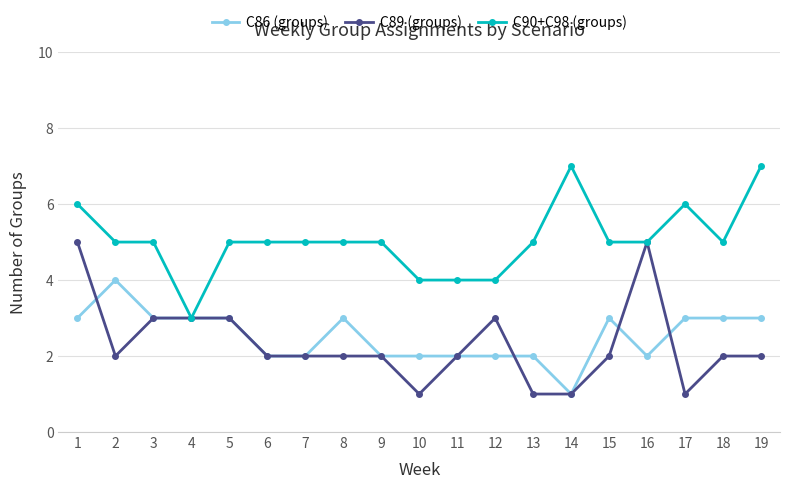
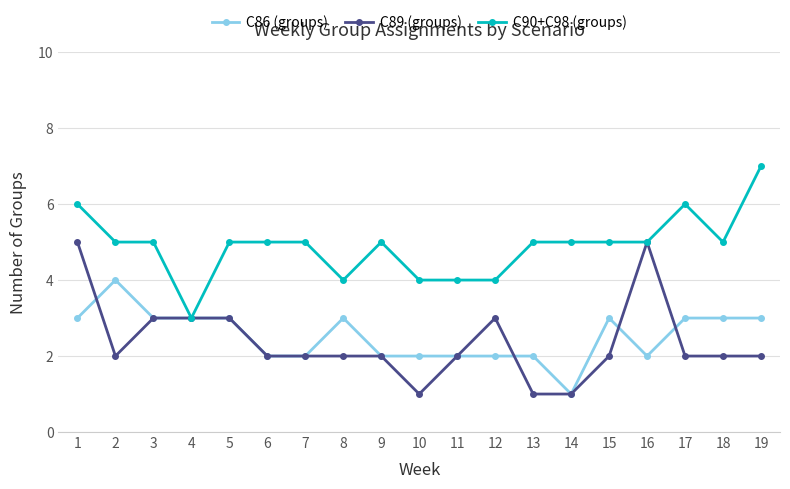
  {
    "C86 (groups)": {
      "1": 3,
      "2": 4,
      "8": 3,
      "10": 2,
      "12": 2,
      "13": 2,
      "15": 3,
      "16": 2,
      "17": 3,
      "18": 3,
      "19": 3
    },
    "C89 (groups)": {
      "1": 5,
      "2": 2,
      "8": 2,
      "10": 1,
      "12": 3,
      "13": 1,
      "15": 2,
-     "17": 1,
+     "17": 2,
      "18": 2,
      "19": 2
    },
    "C90+C98 (groups)": {
      "1": 6,
      "2": 5,
      "3": 5,
      "5": 5,
      "6": 5,
      "7": 5,
-     "8": 5,
+     "8": 4,
      "9": 5,
      "10": 4,
      "11": 4,
      "12": 4,
      "13": 5,
-     "14": 7,
+     "14": 5,
      "15": 5,
      "17": 6,
      "18": 5,
      "19": 7
    }
  }
